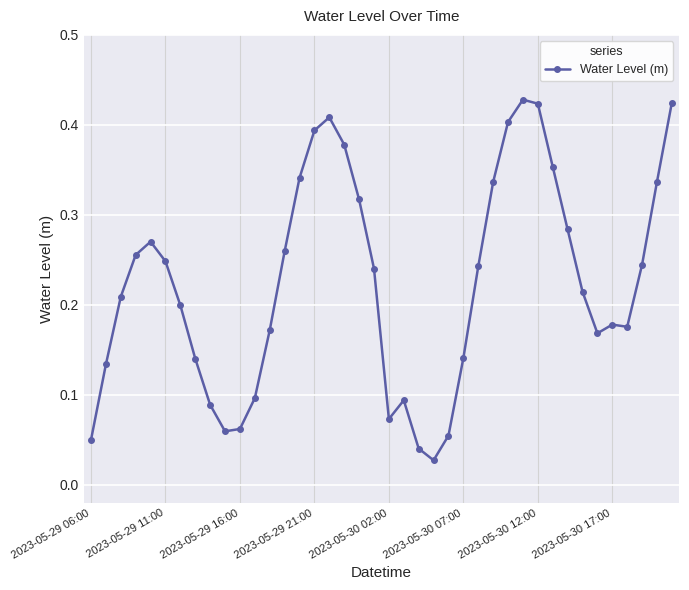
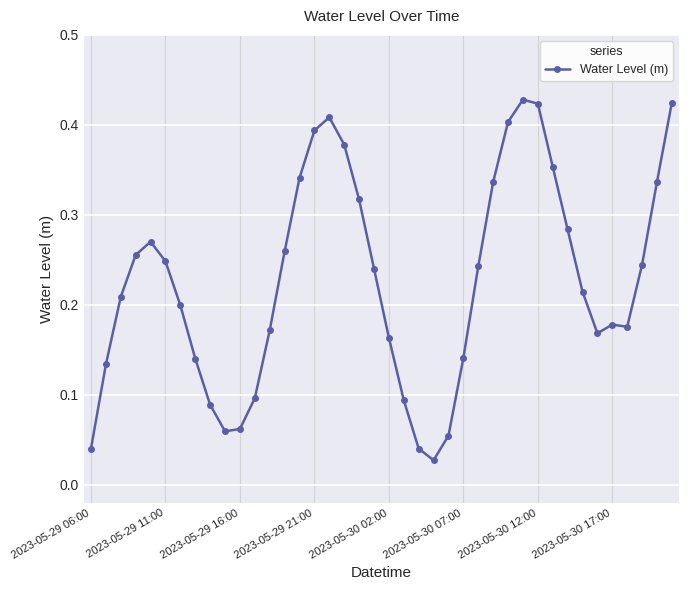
  {
-   "2023-05-29 06:00": 0.05,
+   "2023-05-29 06:00": 0.04,
    "2023-05-29 11:00": 0.25,
    "2023-05-29 16:00": 0.06,
    "2023-05-29 21:00": 0.39,
-   "2023-05-30 02:00": 0.07,
+   "2023-05-30 02:00": 0.16,
    "2023-05-30 07:00": 0.14,
    "2023-05-30 12:00": 0.42,
    "2023-05-30 17:00": 0.18
  }
